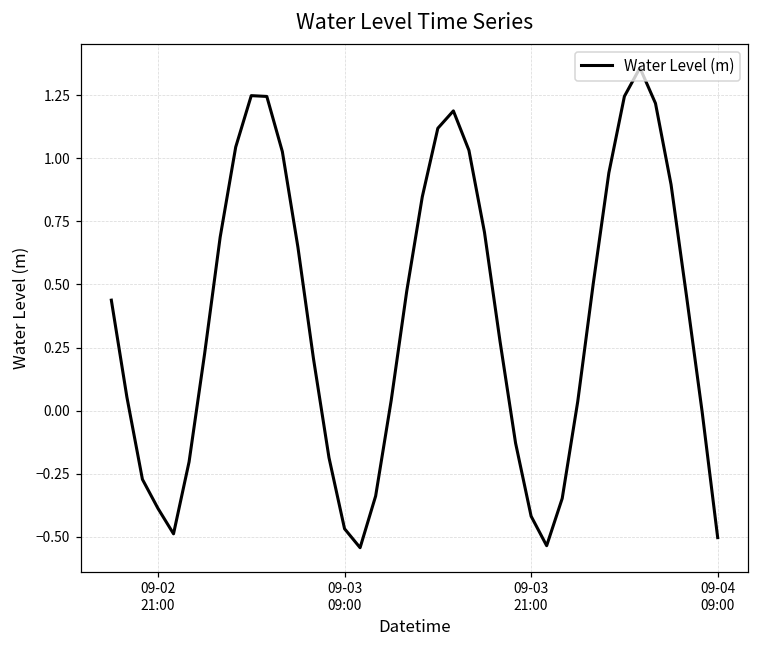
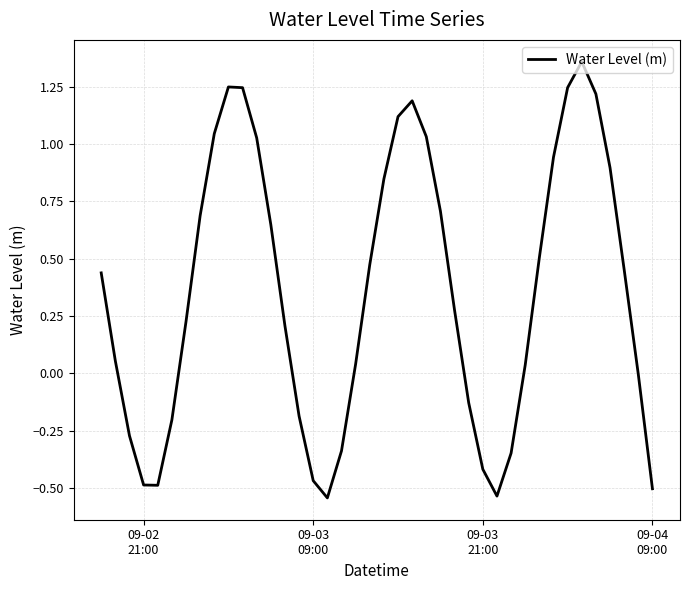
  {
-   "09-02 21:00": -0.39,
+   "09-02 21:00": -0.49,
    "09-03 09:00": -0.47,
    "09-03 21:00": -0.42,
    "09-04 09:00": -0.50
  }
